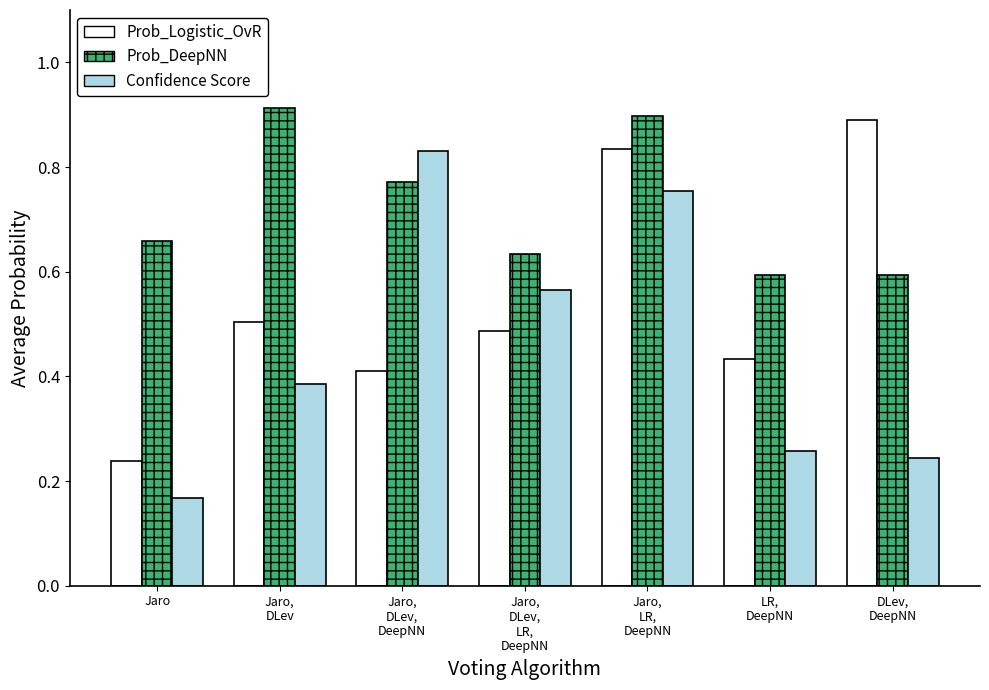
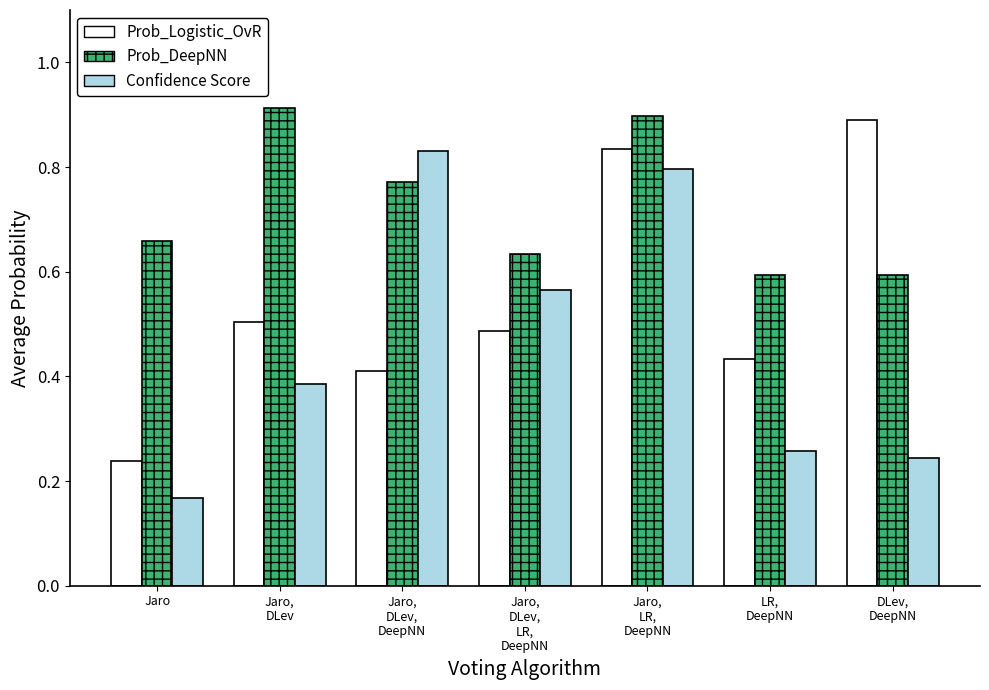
  {
    "Prob_Logistic_OvR": {
      "Jaro": 0.24,
      "Jaro, DLev": 0.50,
      "Jaro, DLev, DeepNN": 0.41,
      "Jaro, DLev, LR, DeepNN": 0.49,
      "Jaro, LR, DeepNN": 0.83,
      "LR, DeepNN": 0.43,
      "DLev, DeepNN": 0.89
    },
    "Prob_DeepNN": {
      "Jaro": 0.66,
      "Jaro, DLev": 0.91,
      "Jaro, DLev, DeepNN": 0.77,
      "Jaro, DLev, LR, DeepNN": 0.63,
      "Jaro, LR, DeepNN": 0.90,
      "LR, DeepNN": 0.59,
      "DLev, DeepNN": 0.59
    },
    "Confidence Score": {
      "Jaro": 0.17,
      "Jaro, DLev": 0.38,
      "Jaro, DLev, DeepNN": 0.83,
      "Jaro, DLev, LR, DeepNN": 0.57,
-     "Jaro, LR, DeepNN": 0.75,
+     "Jaro, LR, DeepNN": 0.80,
      "LR, DeepNN": 0.26,
      "DLev, DeepNN": 0.24
    }
  }
